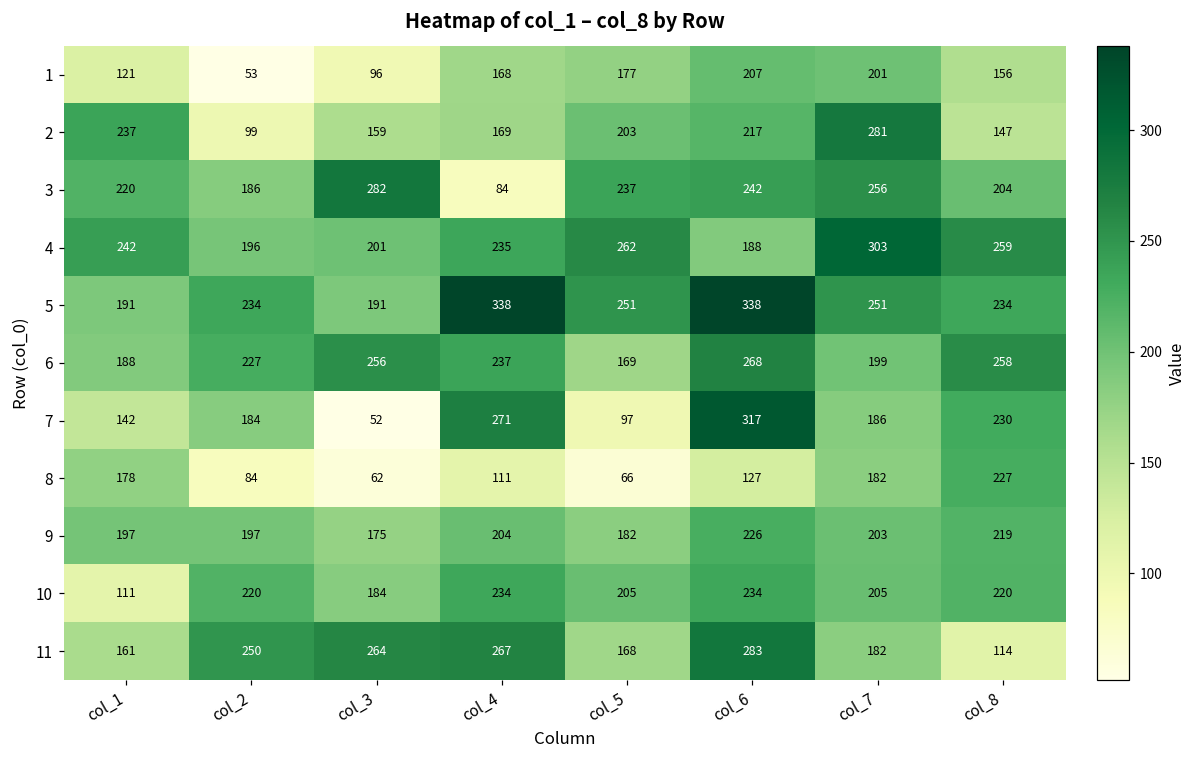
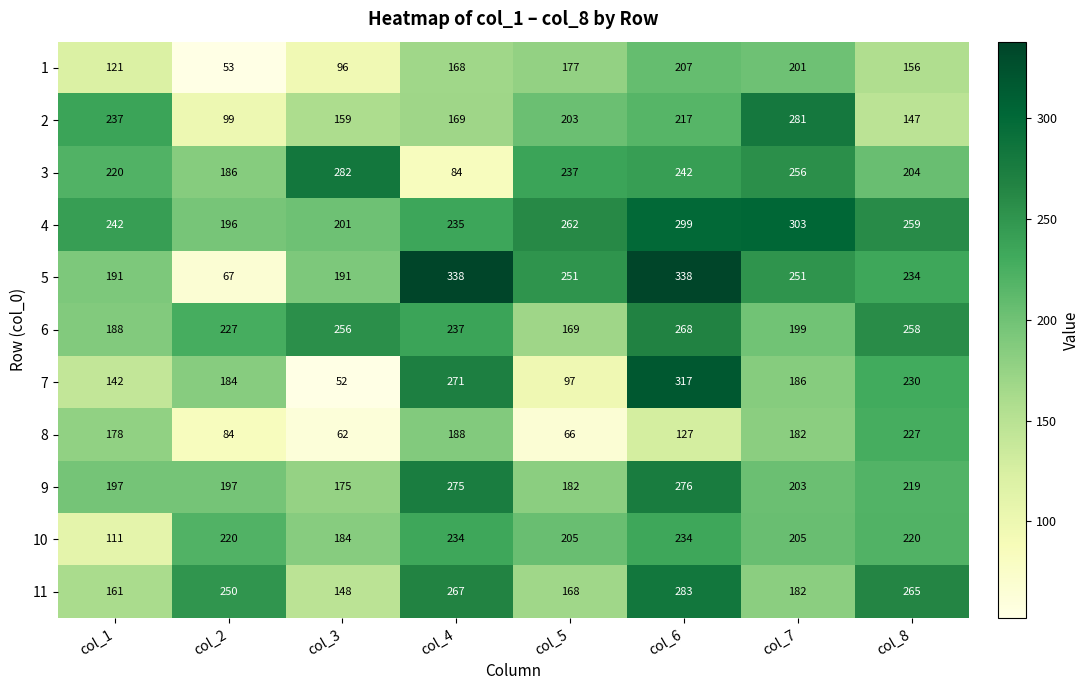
  {
    "1": {
      "col_1": 121,
      "col_2": 53,
      "col_3": 96,
      "col_4": 168,
      "col_5": 177,
      "col_6": 207,
      "col_7": 201,
      "col_8": 156
    },
    "2": {
      "col_1": 237,
      "col_2": 99,
      "col_3": 159,
      "col_4": 169,
      "col_5": 203,
      "col_6": 217,
      "col_7": 281,
      "col_8": 147
    },
    "3": {
      "col_1": 220,
      "col_2": 186,
      "col_3": 282,
      "col_4": 84,
      "col_5": 237,
      "col_6": 242,
      "col_7": 256,
      "col_8": 204
    },
    "4": {
      "col_1": 242,
      "col_2": 196,
      "col_3": 201,
      "col_4": 235,
      "col_5": 262,
-     "col_6": 188,
+     "col_6": 299,
      "col_7": 303,
      "col_8": 259
    },
    "5": {
      "col_1": 191,
-     "col_2": 234,
+     "col_2": 67,
      "col_3": 191,
      "col_4": 338,
      "col_5": 251,
      "col_6": 338,
      "col_7": 251,
      "col_8": 234
    },
    "6": {
      "col_1": 188,
      "col_2": 227,
      "col_3": 256,
      "col_4": 237,
      "col_5": 169,
      "col_6": 268,
      "col_7": 199,
      "col_8": 258
    },
    "7": {
      "col_1": 142,
      "col_2": 184,
      "col_3": 52,
      "col_4": 271,
      "col_5": 97,
      "col_6": 317,
      "col_7": 186,
      "col_8": 230
    },
    "8": {
      "col_1": 178,
      "col_2": 84,
      "col_3": 62,
-     "col_4": 111,
+     "col_4": 188,
      "col_5": 66,
      "col_6": 127,
      "col_7": 182,
      "col_8": 227
    },
    "9": {
      "col_1": 197,
      "col_2": 197,
      "col_3": 175,
-     "col_4": 204,
+     "col_4": 275,
      "col_5": 182,
-     "col_6": 226,
+     "col_6": 276,
      "col_7": 203,
      "col_8": 219
    },
    "10": {
      "col_1": 111,
      "col_2": 220,
      "col_3": 184,
      "col_4": 234,
      "col_5": 205,
      "col_6": 234,
      "col_7": 205,
      "col_8": 220
    },
    "11": {
      "col_1": 161,
      "col_2": 250,
-     "col_3": 264,
+     "col_3": 148,
      "col_4": 267,
      "col_5": 168,
      "col_6": 283,
      "col_7": 182,
-     "col_8": 114
+     "col_8": 265
    }
  }
